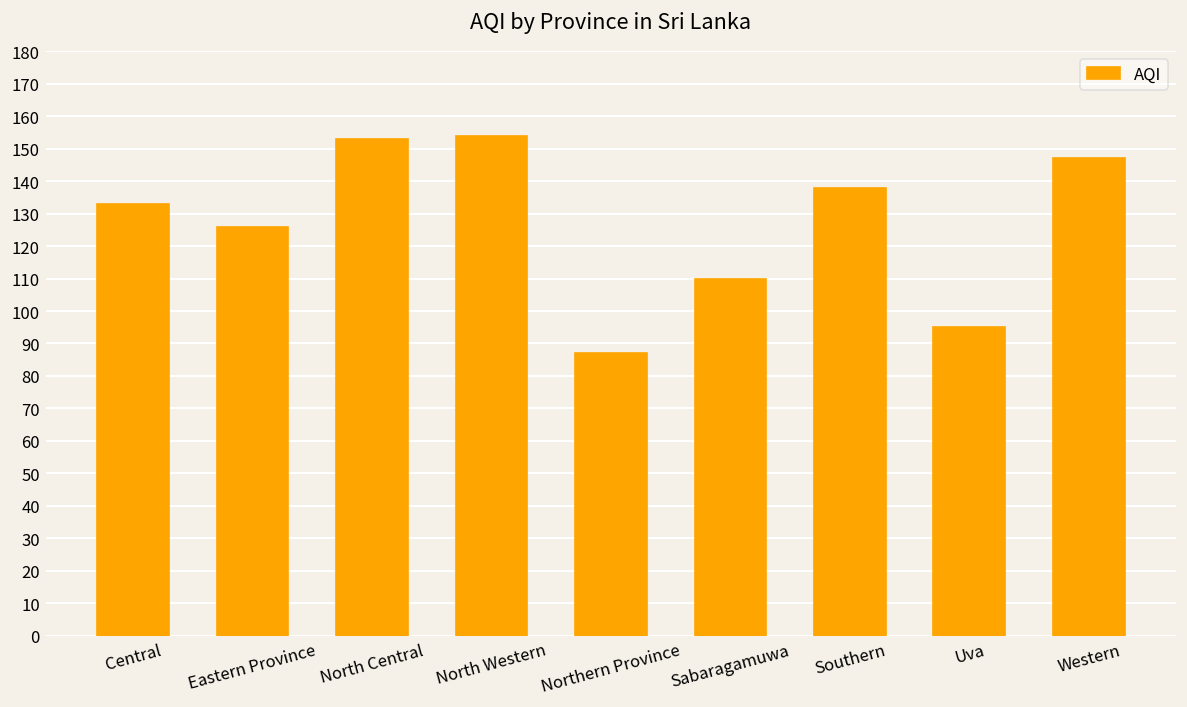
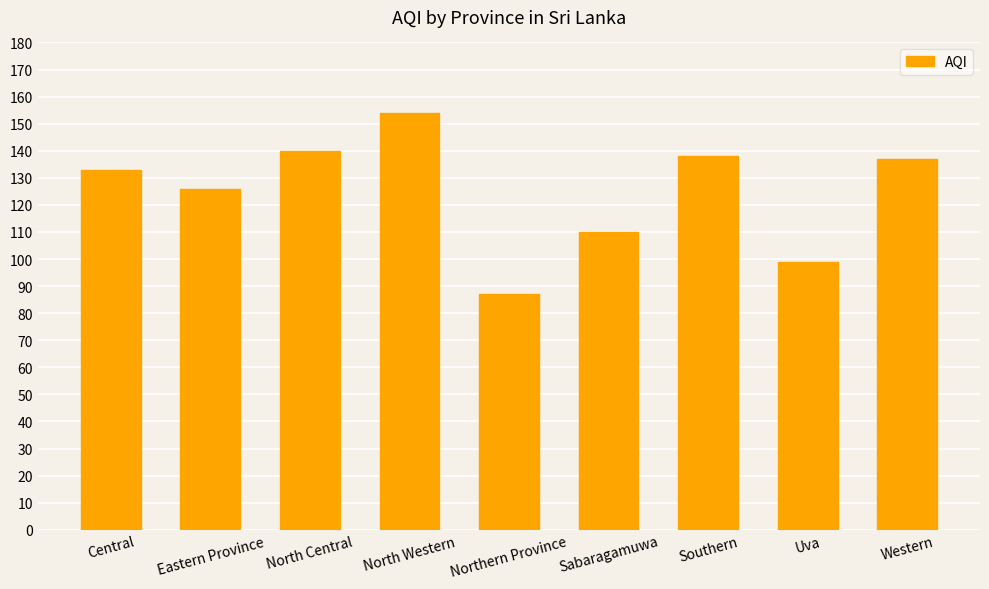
  {
    "Central": 133,
    "Eastern Province": 126,
-   "North Central": 153,
+   "North Central": 140,
    "North Western": 154,
    "Northern Province": 87,
    "Sabaragamuwa": 110,
    "Southern": 138,
-   "Uva": 95,
-   "Western": 147
+   "Uva": 99,
+   "Western": 137
  }
